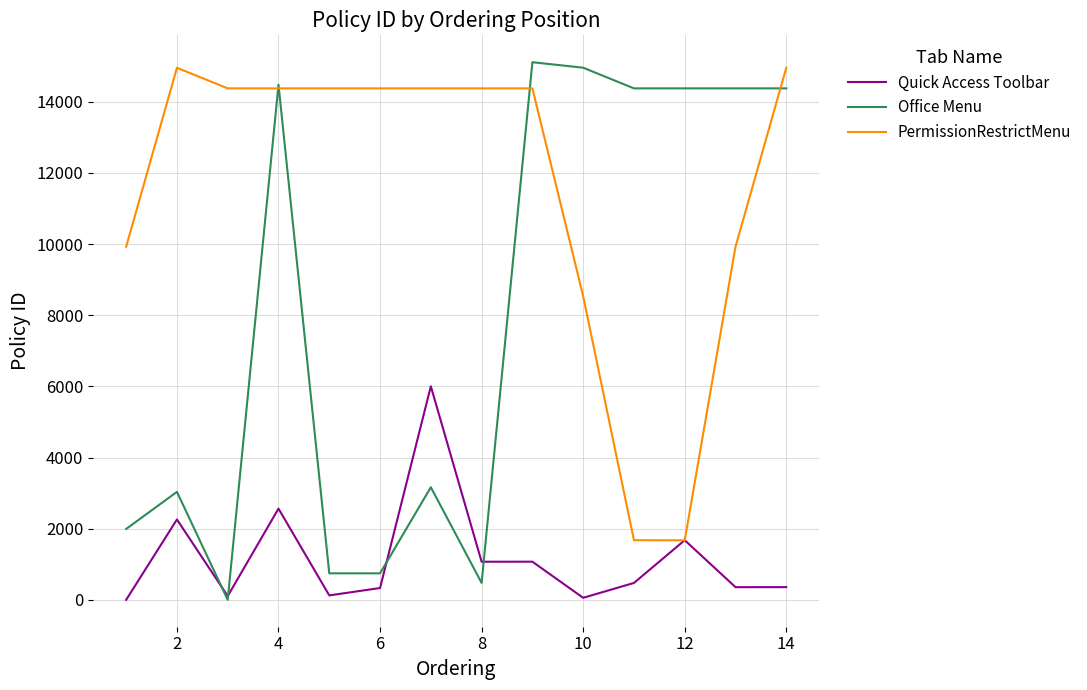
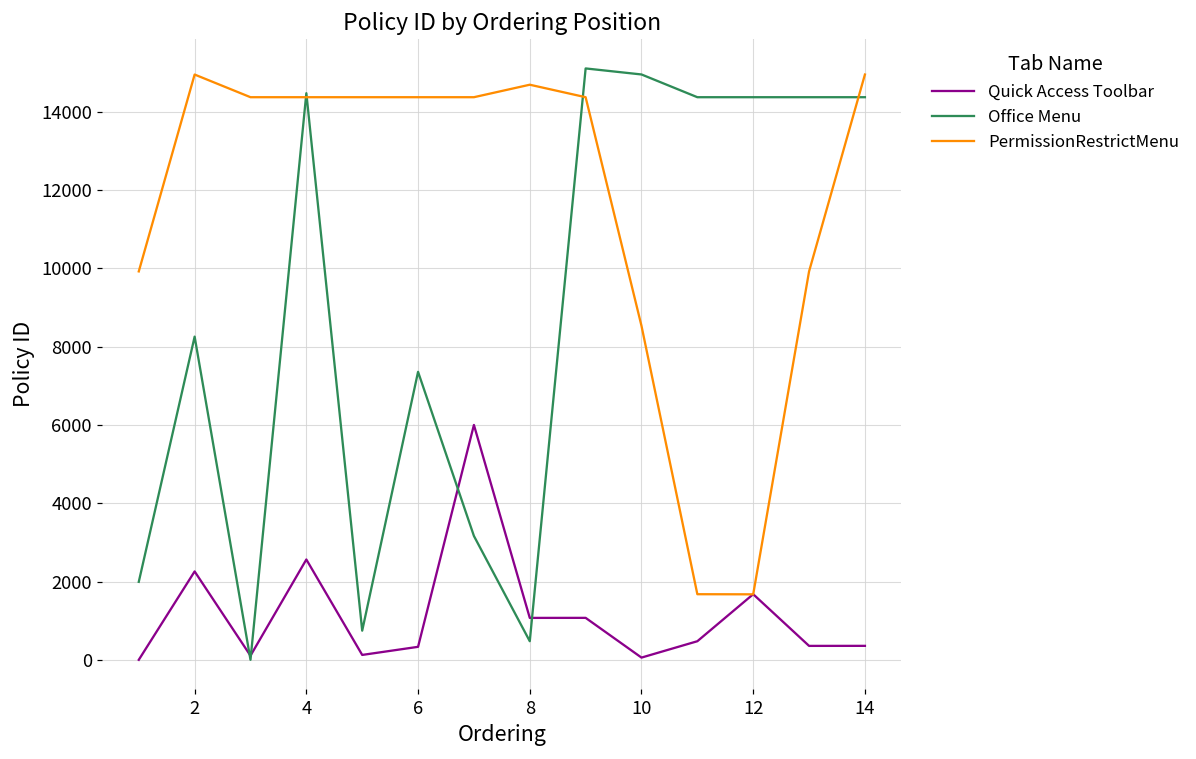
  {
    "Quick Access Toolbar": {
      "2": 2300,
      "4": 2600,
      "6": 300,
      "8": 1100,
      "10": 100,
      "14": 400
    },
    "Office Menu": {
-     "2": 3000,
+     "2": 8300,
      "4": 14500,
-     "6": 700,
+     "6": 7400,
      "8": 500,
      "10": 15000,
      "12": 14400,
      "14": 14400
    },
    "PermissionRestrictMenu": {
      "2": 15000,
      "4": 14400,
      "6": 14400,
-     "8": 14400,
+     "8": 14700,
      "10": 8500,
      "14": 15000
    }
  }
